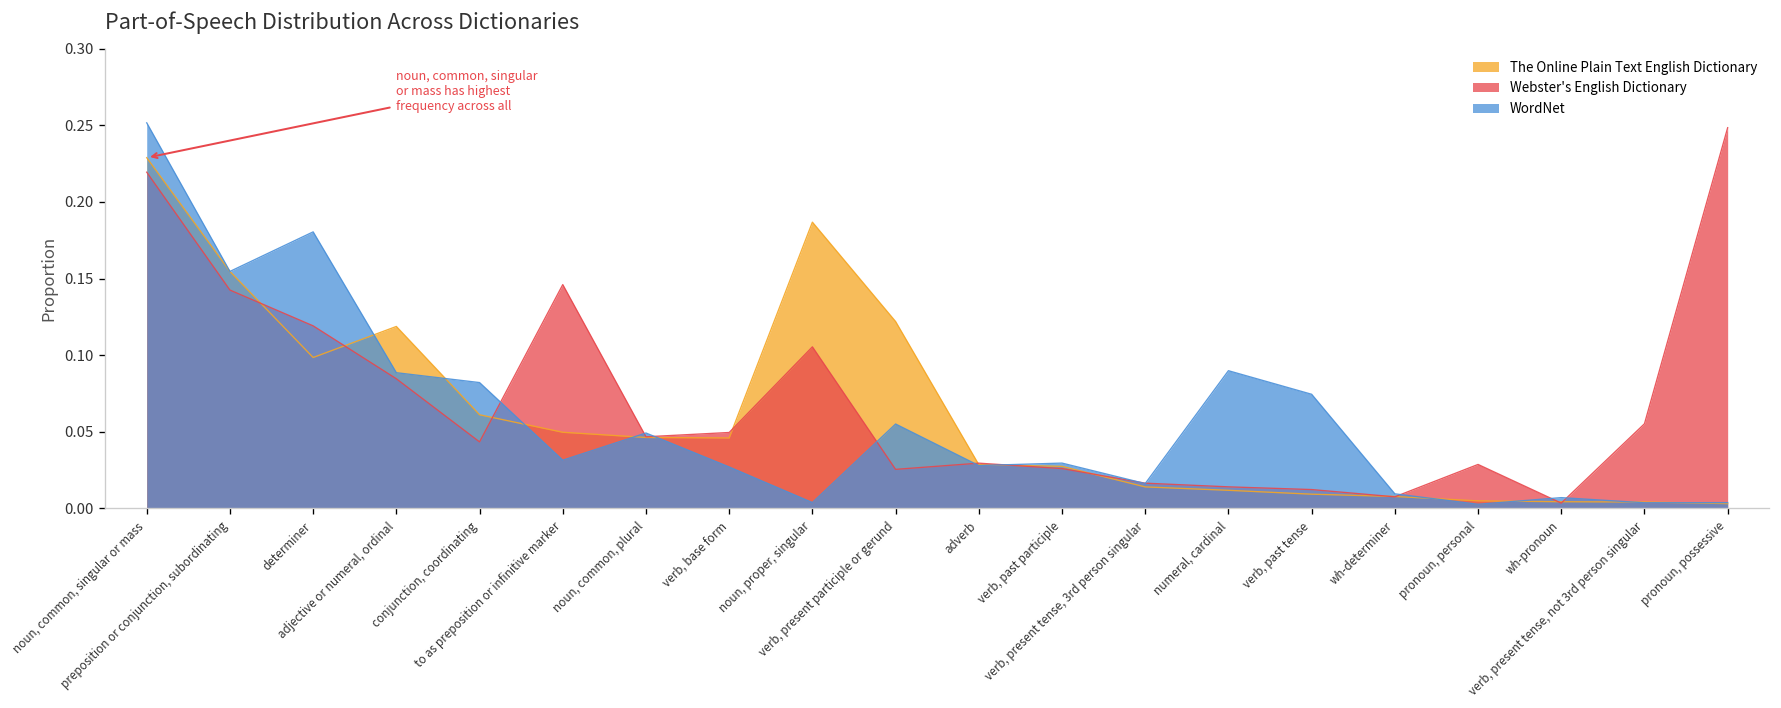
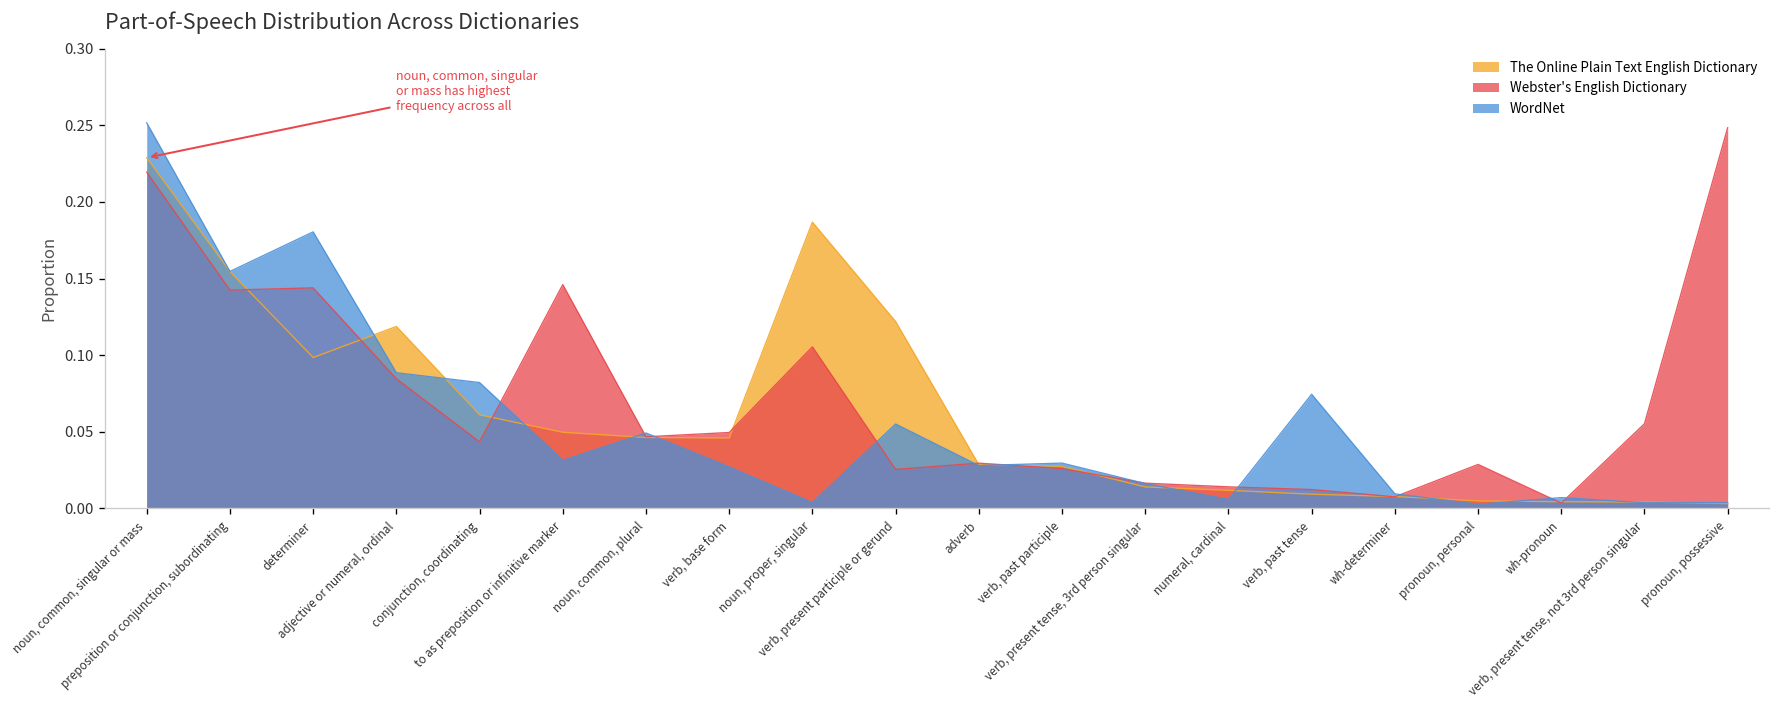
  {
    "The Online Plain Text English Dictionary": {
      "noun, common, singular or mass": 0.229,
      "determiner": 0.098,
      "adjective or numeral, ordinal": 0.119,
      "conjunction, coordinating": 0.061,
      "to as preposition or infinitive marker": 0.050,
      "verb, base form": 0.046,
      "noun, proper, singular": 0.187,
      "verb, present participle or gerund": 0.122,
      "verb, present tense, 3rd person singular": 0.014,
      "numeral, cardinal": 0.012,
      "verb, past tense": 0.009,
      "pronoun, personal": 0.005
    },
    "Webster's English Dictionary": {
      "noun, common, singular or mass": 0.219,
      "preposition or conjunction, subordinating": 0.143,
-     "determiner": 0.119,
+     "determiner": 0.144,
      "adjective or numeral, ordinal": 0.085,
      "conjunction, coordinating": 0.043,
      "to as preposition or infinitive marker": 0.146,
      "verb, base form": 0.050,
      "noun, proper, singular": 0.105,
      "verb, present participle or gerund": 0.025,
      "numeral, cardinal": 0.014,
      "verb, past tense": 0.012,
      "pronoun, personal": 0.029,
      "verb, present tense, not 3rd person singular": 0.055,
      "pronoun, possessive": 0.248
    },
    "WordNet": {
      "noun, common, singular or mass": 0.252,
      "determiner": 0.180,
      "adjective or numeral, ordinal": 0.089,
      "conjunction, coordinating": 0.082,
      "to as preposition or infinitive marker": 0.031,
      "noun, common, plural": 0.049,
      "verb, base form": 0.027,
      "noun, proper, singular": 0.004,
      "verb, present participle or gerund": 0.055,
      "verb, past participle": 0.030,
-     "numeral, cardinal": 0.090,
+     "numeral, cardinal": 0.006,
      "verb, past tense": 0.074,
      "pronoun, personal": 0.003,
      "wh-pronoun": 0.007
    }
  }
